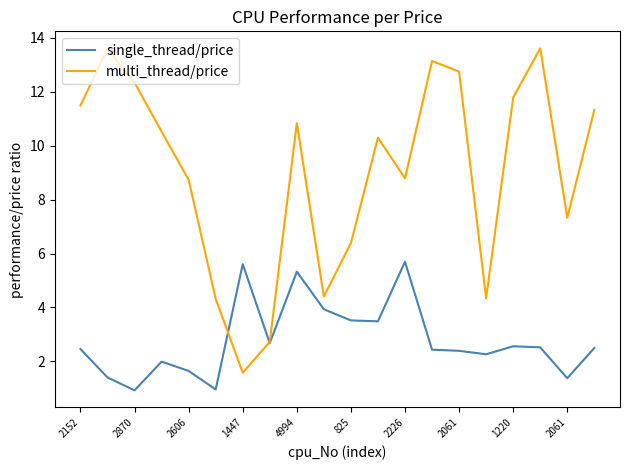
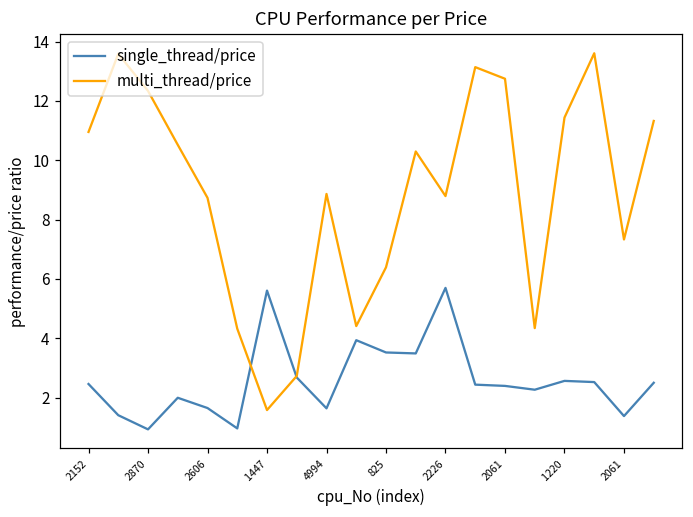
  {
    "single_thread/price": {
      "2152": 2.5,
      "2870": 0.9,
      "2606": 1.6,
      "1447": 5.6,
-     "4994": 5.3,
+     "4994": 1.6,
      "825": 3.5,
      "2226": 5.7,
      "1220": 2.6
    },
    "multi_thread/price": {
-     "2152": 11.5,
+     "2152": 11.0,
      "2606": 8.7,
      "1447": 1.6,
-     "4994": 10.8,
+     "4994": 8.9,
      "825": 6.4,
      "2226": 8.8,
-     "1220": 11.8
+     "1220": 11.4
    }
  }
